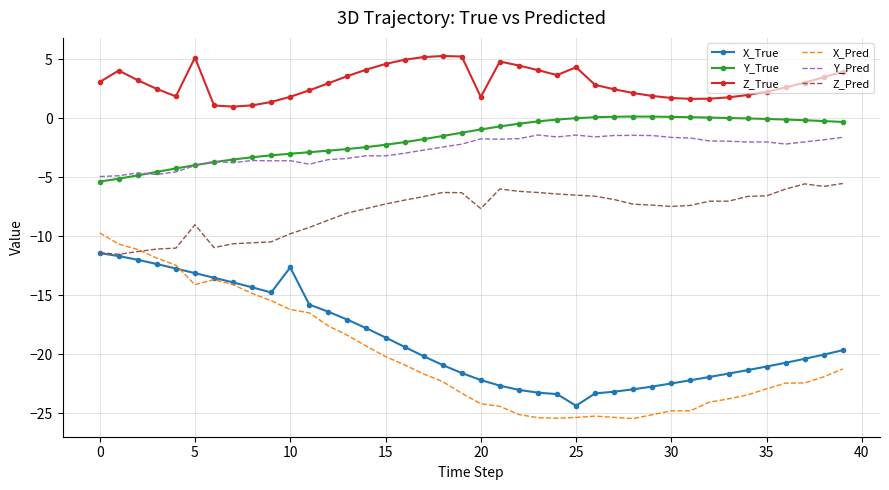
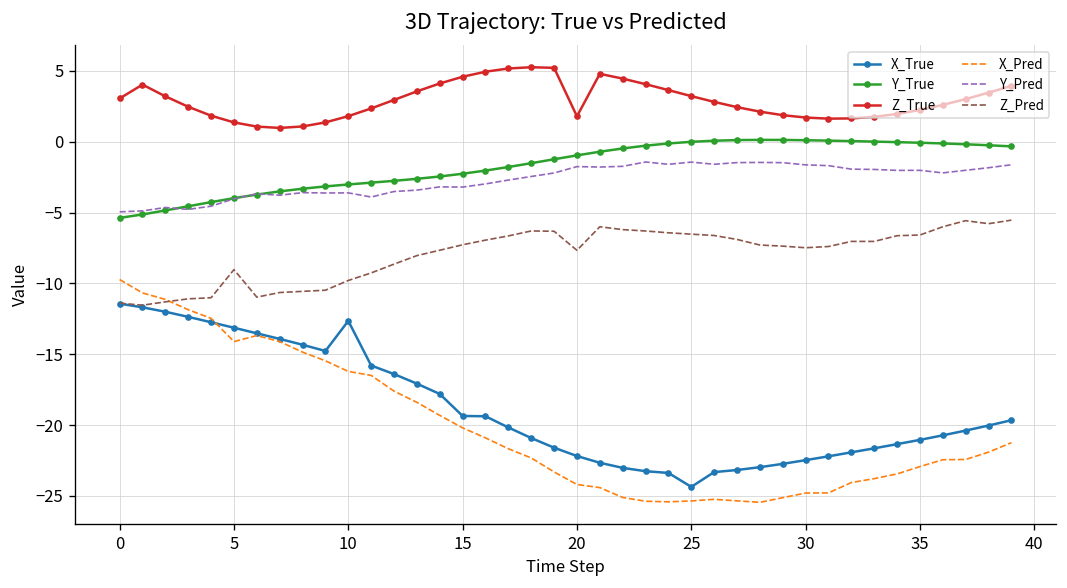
  {
    "X_True": {
      "5": -13.1,
      "10": -12.6,
-     "15": -18.6,
+     "15": -19.4,
      "20": -22.2,
      "25": -24.4,
      "30": -22.5,
      "35": -21.0
    },
    "Y_True": {
      "0": -5.4,
      "10": -3.0,
      "15": -2.3,
      "20": -1.0,
      "25": 0.0,
      "30": 0.1,
      "35": -0.1
    },
    "Z_True": {
      "0": 3.1,
-     "5": 5.1,
+     "5": 1.4,
      "10": 1.8,
      "15": 4.6,
      "20": 1.8,
-     "25": 4.3,
+     "25": 3.2,
      "30": 1.7
    },
    "X_Pred": {
      "0": -9.7,
      "5": -14.1,
      "10": -16.2,
      "15": -20.2,
      "20": -24.2,
      "25": -25.4,
      "30": -24.8,
      "35": -22.9
    },
    "Y_Pred": {
      "0": -4.9,
      "10": -3.6,
      "15": -3.2,
      "20": -1.8,
      "25": -1.4,
      "30": -1.6,
      "35": -2.0
    },
    "Z_Pred": {
      "5": -9.0,
      "10": -9.8,
      "15": -7.3,
      "20": -7.7,
      "25": -6.5,
      "30": -7.5,
      "35": -6.6
    }
  }
